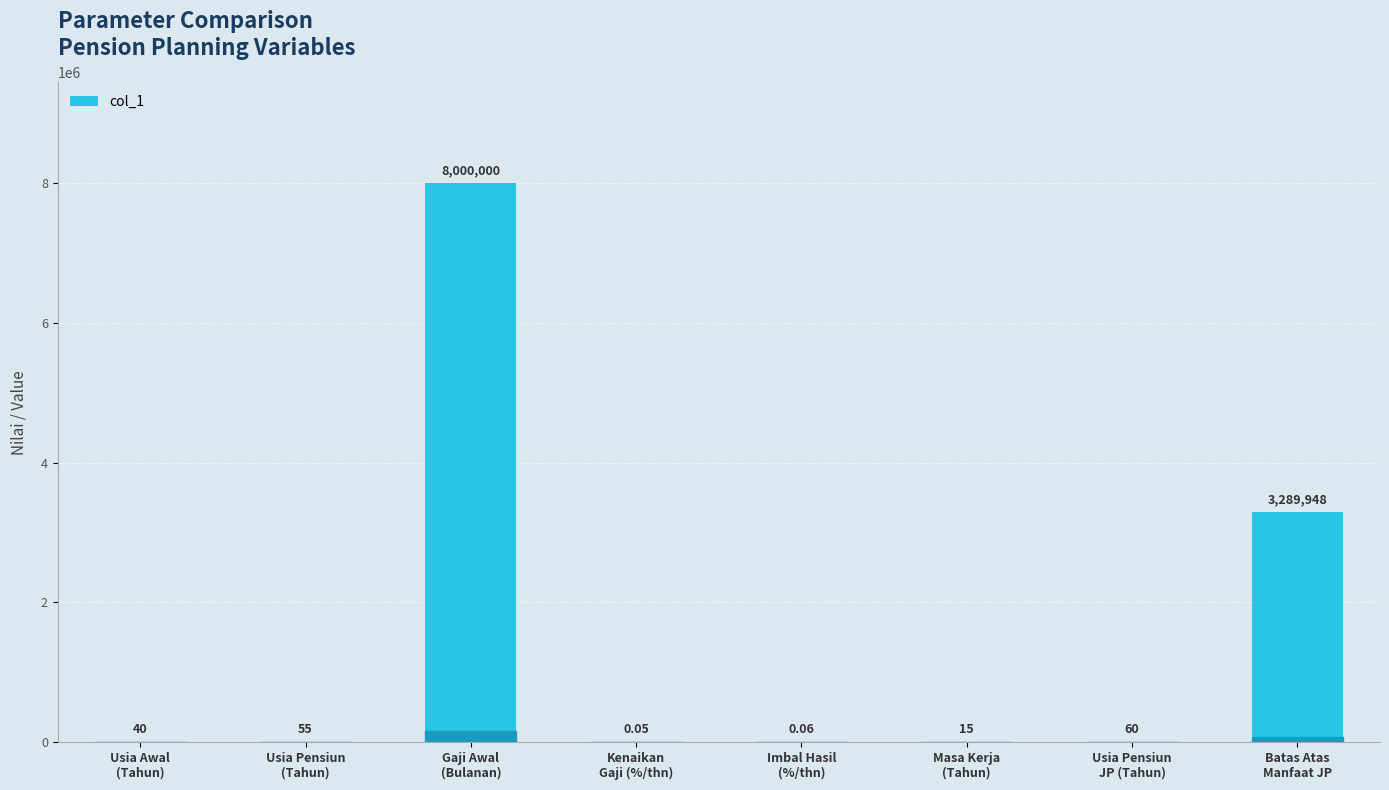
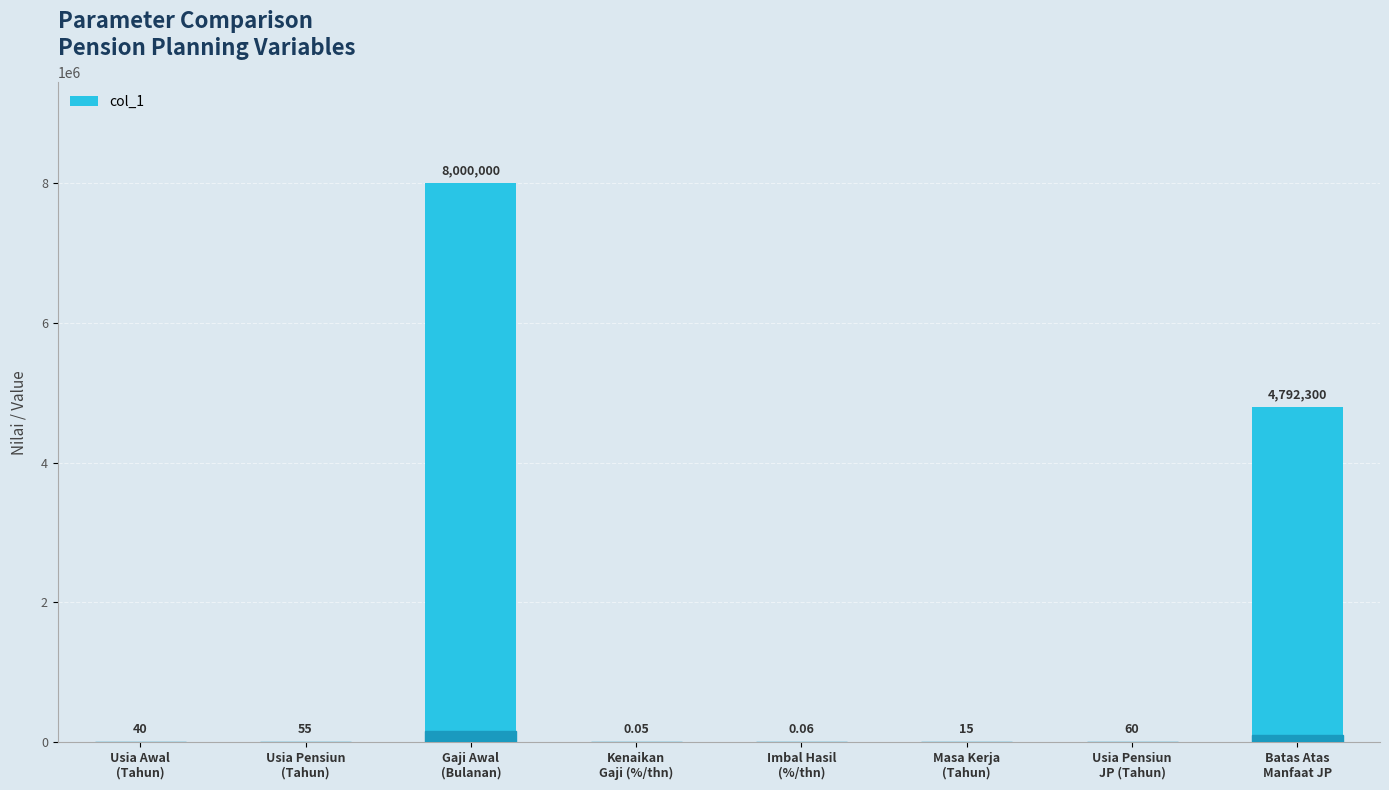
  {
    "Gaji Awal (Bulanan)": "8,000,000",
-   "Batas Atas Manfaat JP": "3,289,948"
+   "Batas Atas Manfaat JP": "4,792,300"
  }
